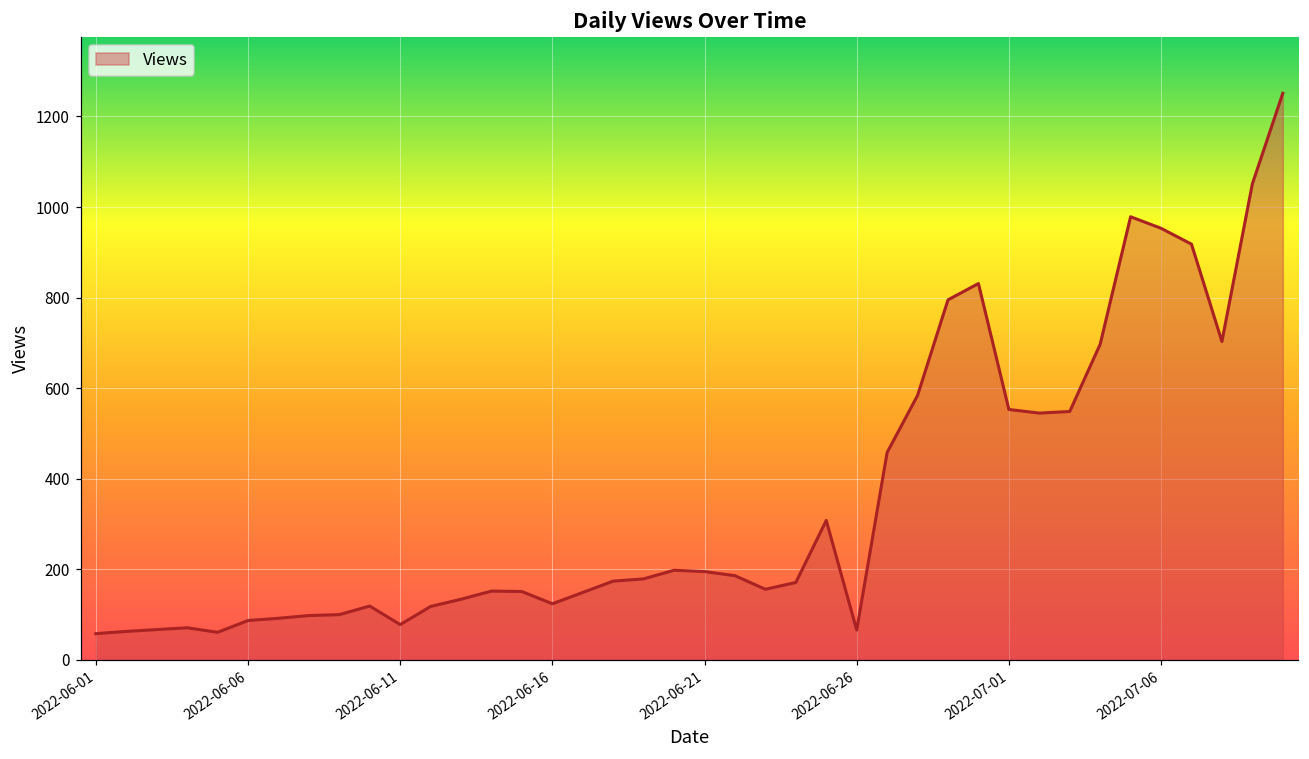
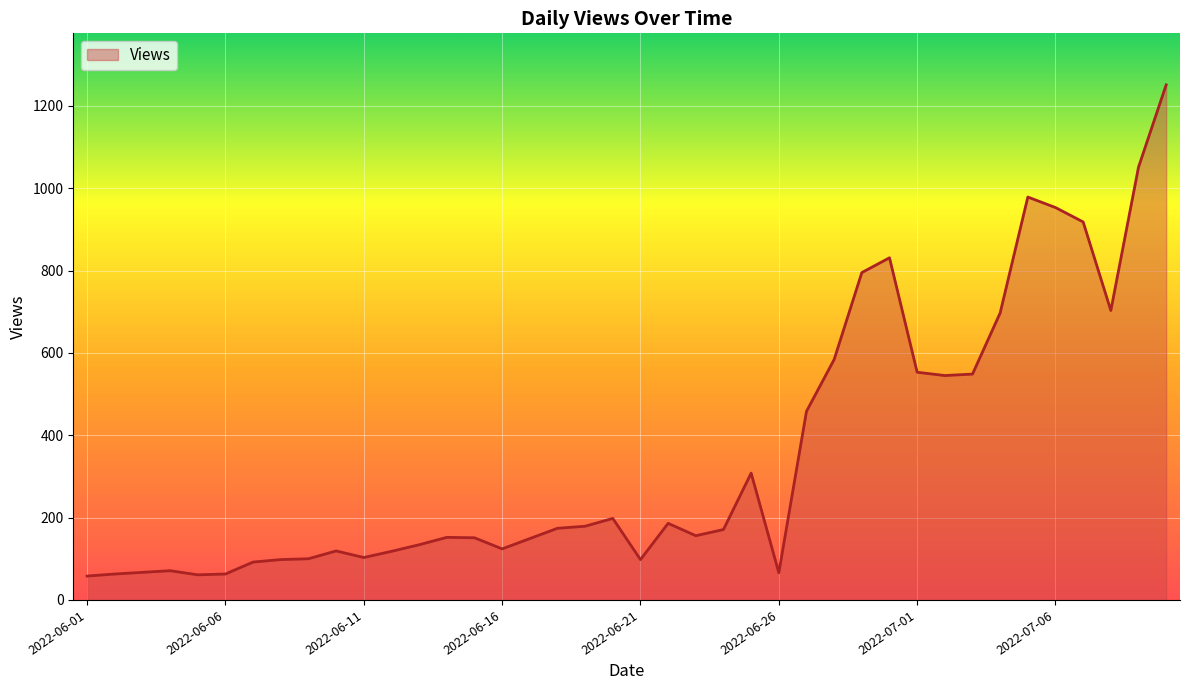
  {
    "2022-06-01": 60,
-   "2022-06-06": 90,
-   "2022-06-11": 80,
+   "2022-06-06": 60,
+   "2022-06-11": 100,
    "2022-06-16": 120,
-   "2022-06-21": 200,
+   "2022-06-21": 100,
    "2022-06-26": 70,
    "2022-07-01": 550,
    "2022-07-06": 950
  }
